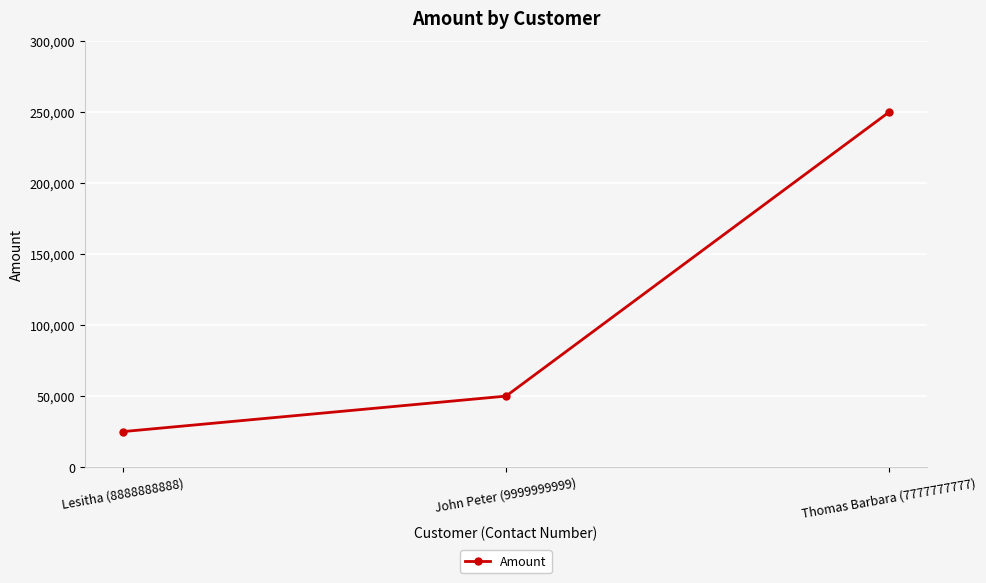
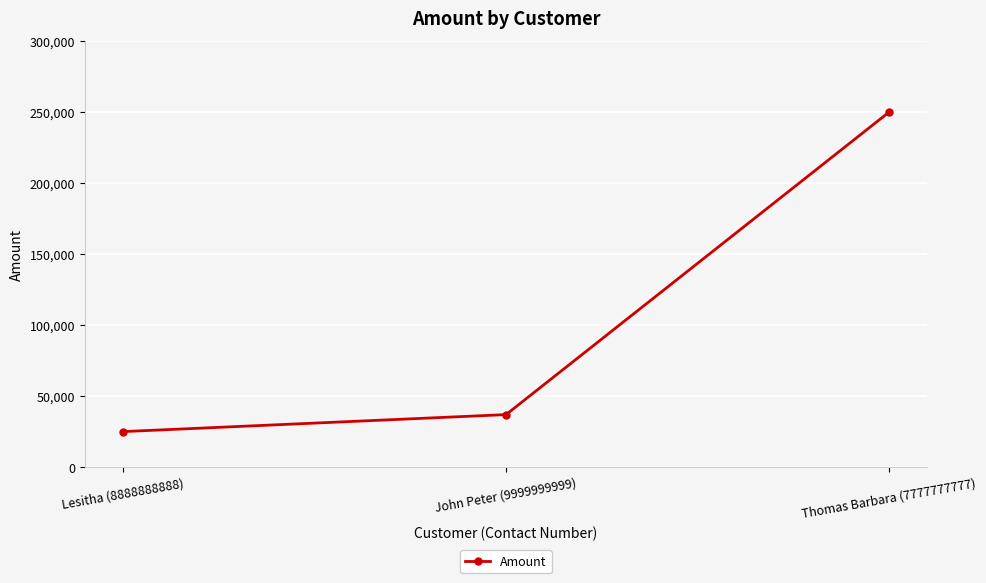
  {
    "Lesitha (8888888888)": "25,000",
-   "John Peter (9999999999)": "50,000",
+   "John Peter (9999999999)": "37,000",
    "Thomas Barbara (7777777777)": "250,000"
  }
